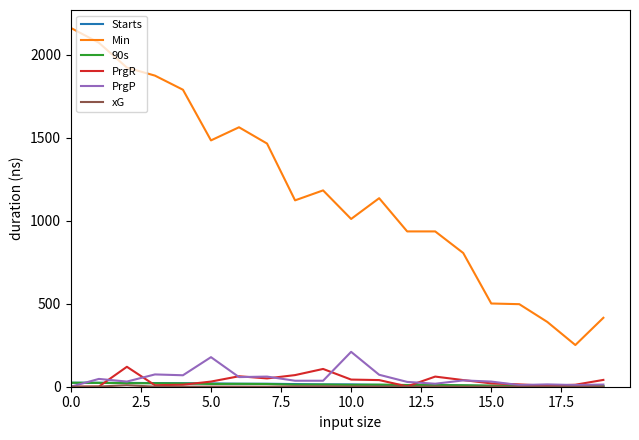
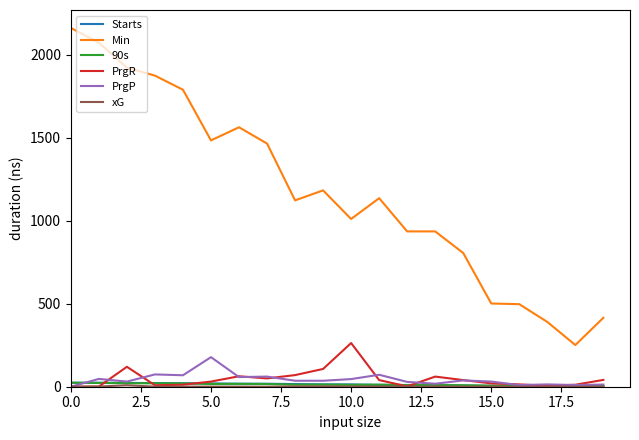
  {
    "Min": {
      "0.0": 2160,
      "5.0": 1480,
      "10.0": 1010,
      "15.0": 500
    },
    "PrgR": {
-     "10.0": 40
+     "10.0": 260
    },
    "PrgP": {
      "5.0": 180,
-     "10.0": 210
+     "10.0": 50
    },
    "xG": {
      "5.0": 0
    }
  }
